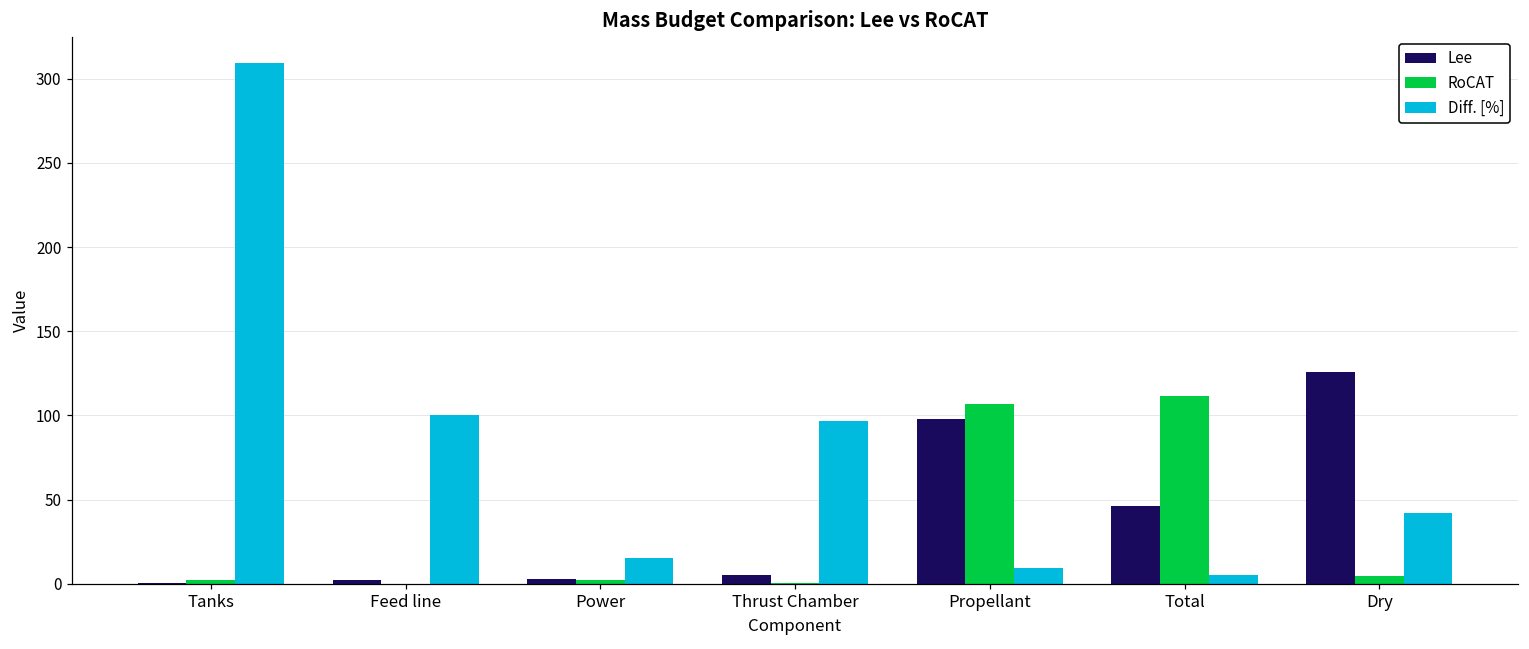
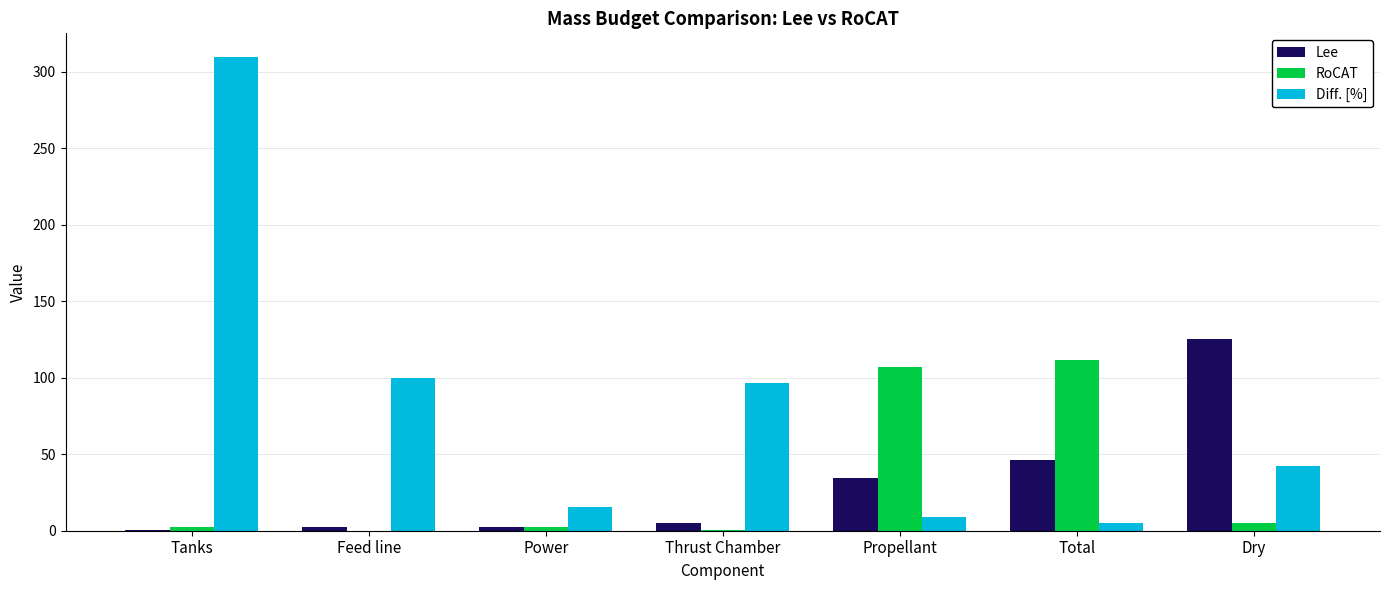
  {
    "Lee": {
      "Feed line": 2,
      "Power": 3,
      "Thrust Chamber": 5,
-     "Propellant": 98,
+     "Propellant": 35,
      "Total": 46,
      "Dry": 125
    },
    "RoCAT": {
      "Tanks": 2,
      "Feed line": 0,
      "Power": 2,
      "Propellant": 107,
      "Total": 112,
      "Dry": 5
    },
    "Diff. [%]": {
      "Tanks": 309,
      "Feed line": 100,
      "Power": 15,
      "Thrust Chamber": 97,
      "Propellant": 9,
      "Total": 5,
      "Dry": 42
    }
  }
